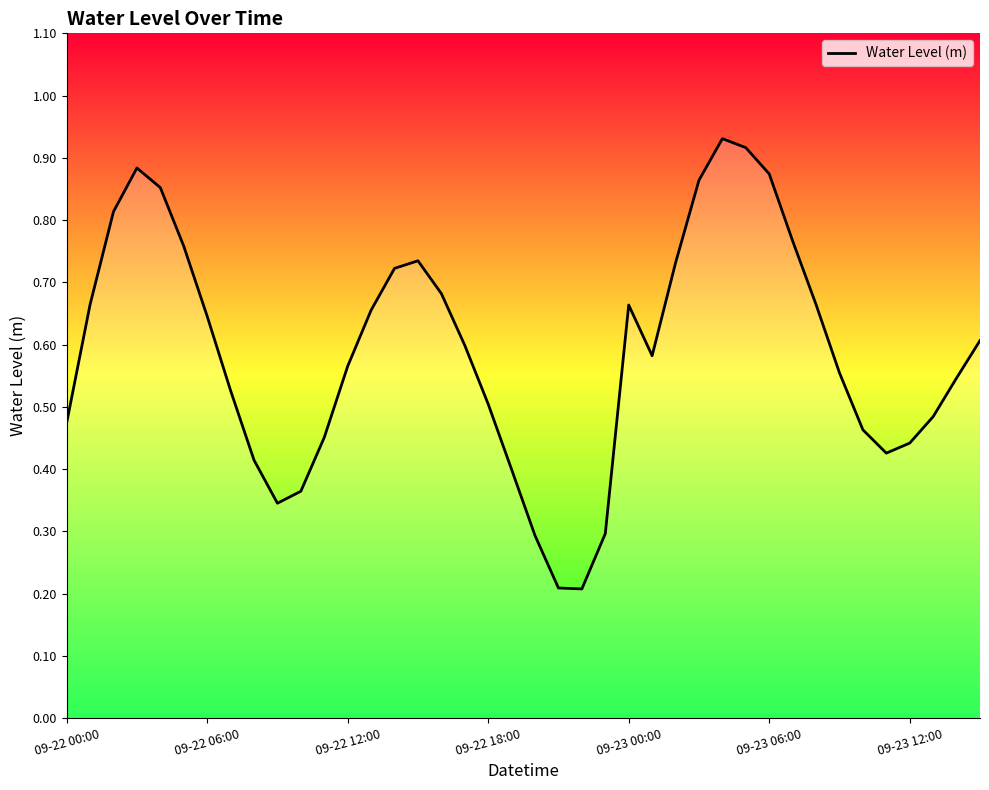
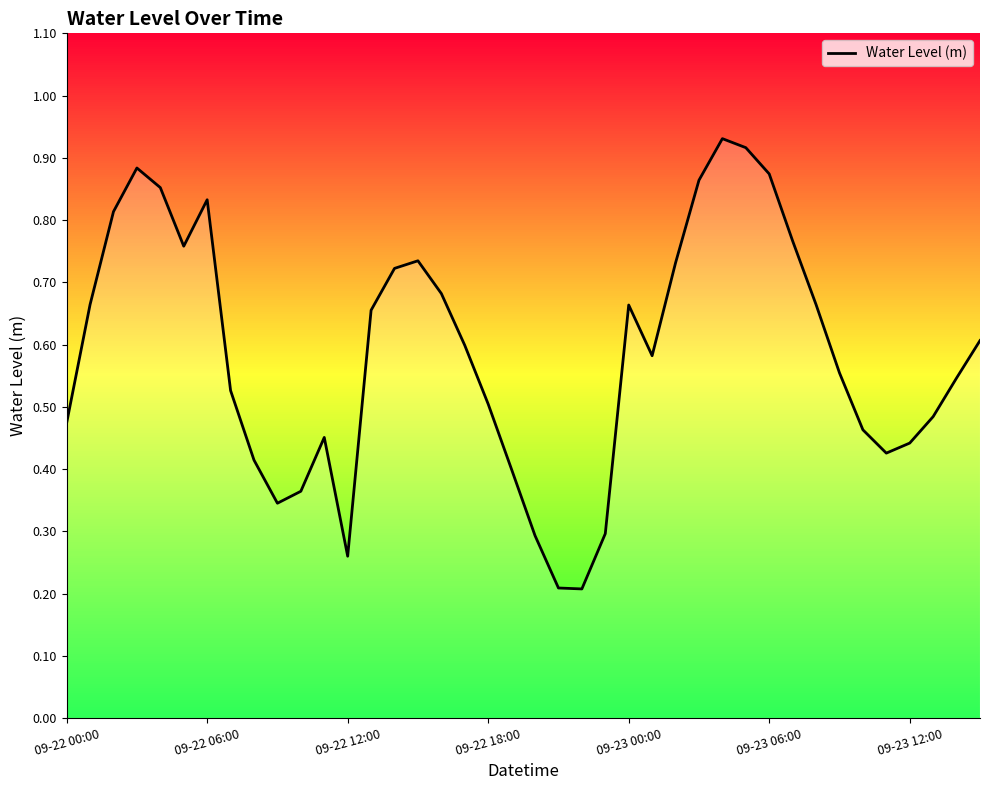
  {
    "09-22 00:00": 0.47,
-   "09-22 06:00": 0.65,
-   "09-22 12:00": 0.57,
+   "09-22 06:00": 0.83,
+   "09-22 12:00": 0.26,
    "09-22 18:00": 0.50,
    "09-23 00:00": 0.66,
    "09-23 06:00": 0.87,
    "09-23 12:00": 0.44
  }
